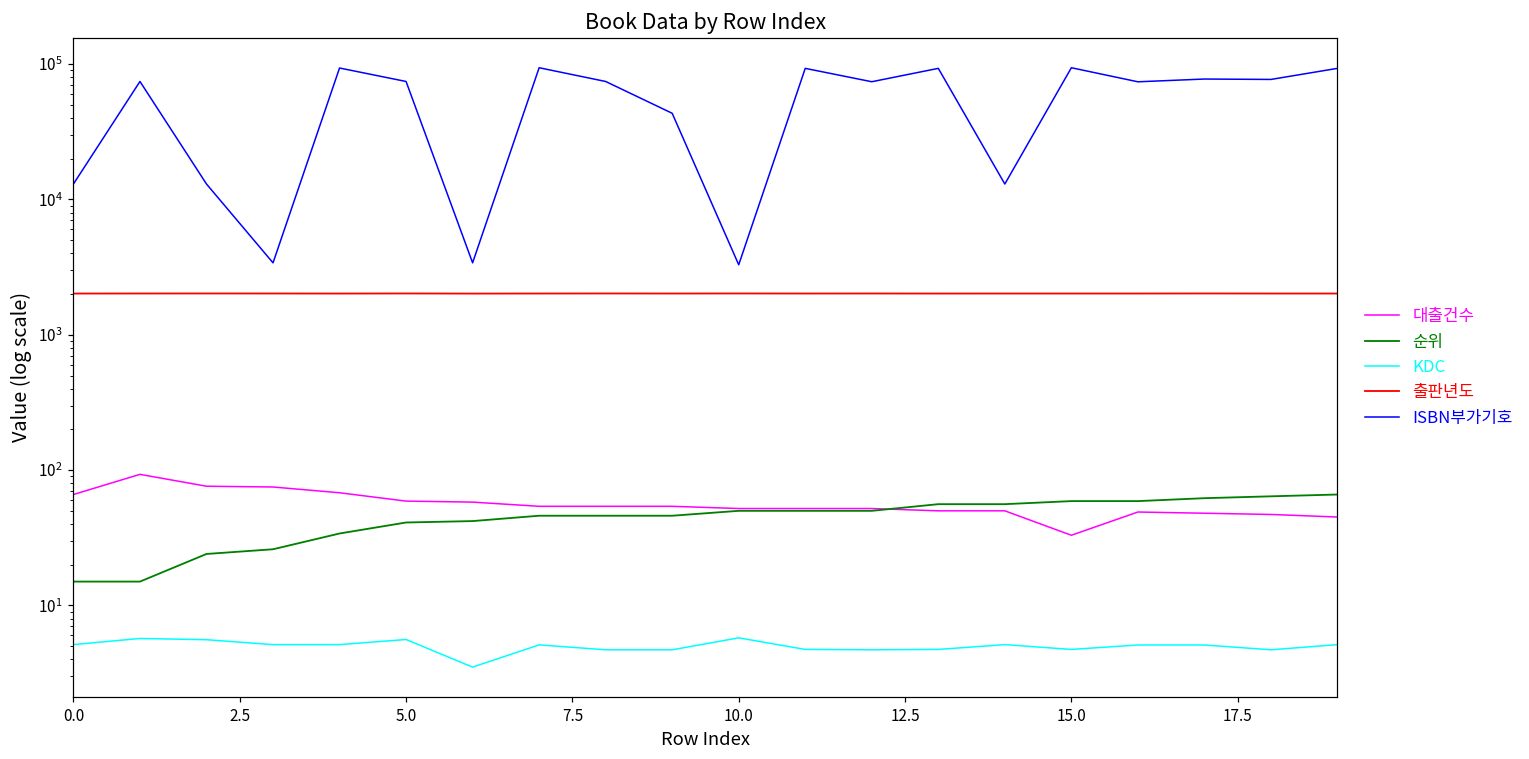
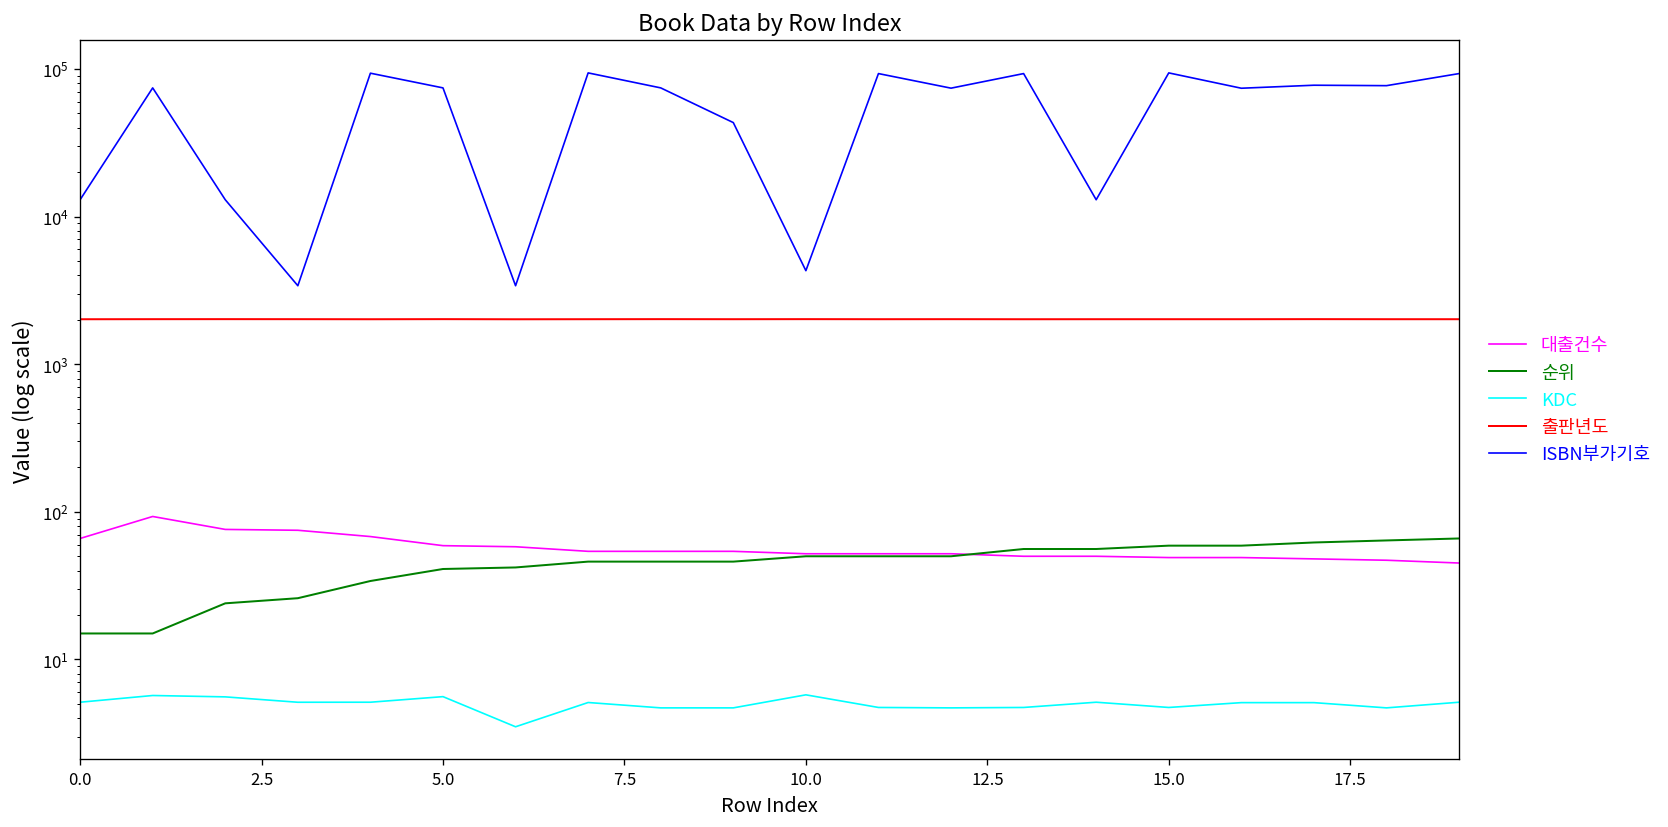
  {
    "대출건수": {
      "0.0": 70,
      "5.0": 60,
-     "15.0": 33
+     "15.0": 49
    },
    "순위": {
      "0.0": 15,
      "5.0": 41,
      "15.0": 60
    },
    "KDC": {
      "0.0": 5,
      "5.0": 6,
      "10.0": 6,
      "15.0": 4.7
    },
    "출판년도": {
      "0.0": 2000,
      "5.0": 2000,
      "10.0": 2000,
      "15.0": 2000
    },
    "ISBN부가기호": {
      "0.0": 13000,
      "5.0": 70000,
-     "10.0": 3300,
+     "10.0": 4300,
      "15.0": 90000
    }
  }
